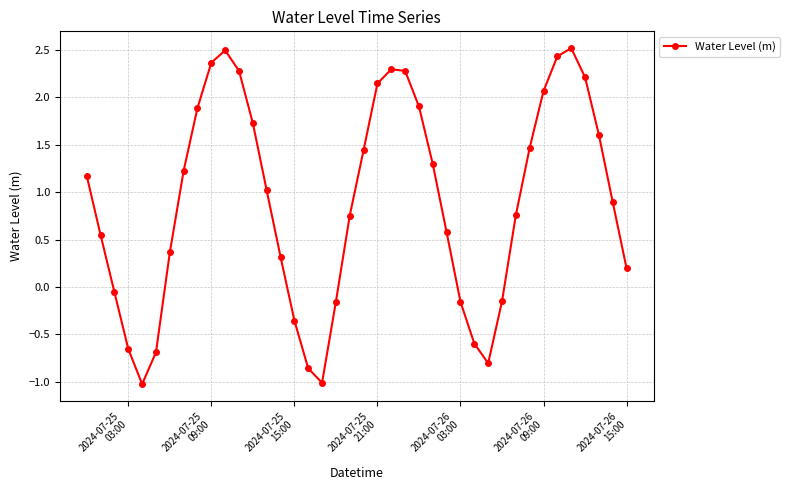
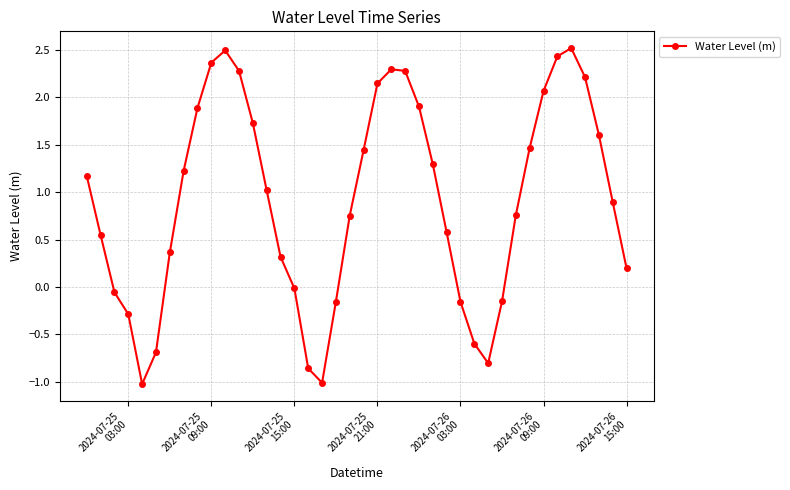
  {
-   "2024-07-25 03:00": -0.7,
+   "2024-07-25 03:00": -0.3,
    "2024-07-25 09:00": 2.4,
-   "2024-07-25 15:00": -0.4,
+   "2024-07-25 15:00": 0.0,
    "2024-07-25 21:00": 2.1,
    "2024-07-26 03:00": -0.2,
    "2024-07-26 09:00": 2.1,
    "2024-07-26 15:00": 0.2
  }
